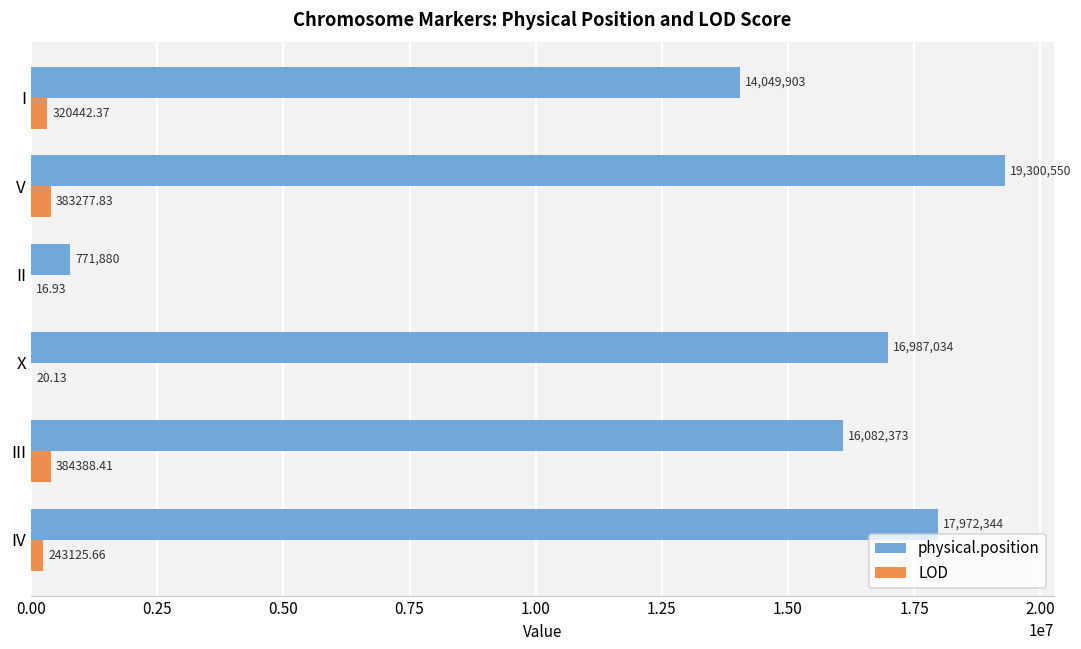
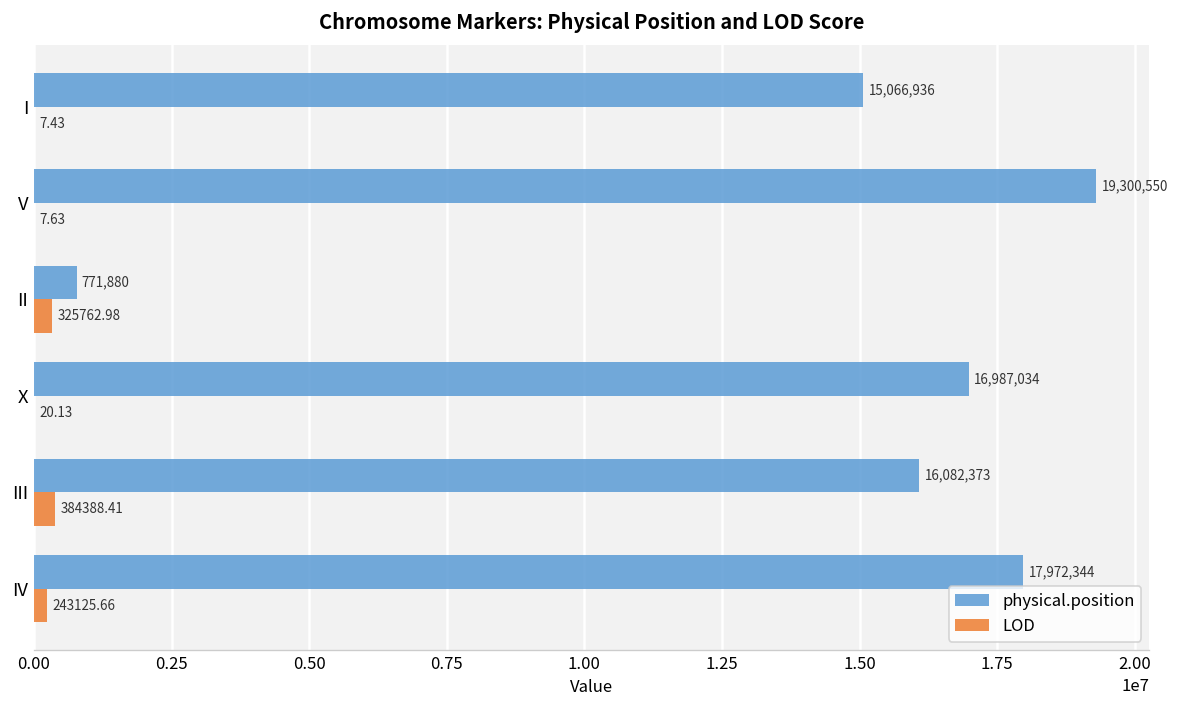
  {
    "physical.position": {
-     "I": "14,049,903",
+     "I": "15,066,936",
      "V": "19,300,550",
      "II": "771,880",
      "X": "16,987,034",
      "III": "16,082,373",
      "IV": "17,972,344"
    },
    "LOD": {
-     "I": "320442.37",
-     "V": "383277.83",
-     "II": "16.93",
+     "I": "7.43",
+     "V": "7.63",
+     "II": "325762.98",
      "X": "20.13",
      "III": "384388.41",
      "IV": "243125.66"
    }
  }
